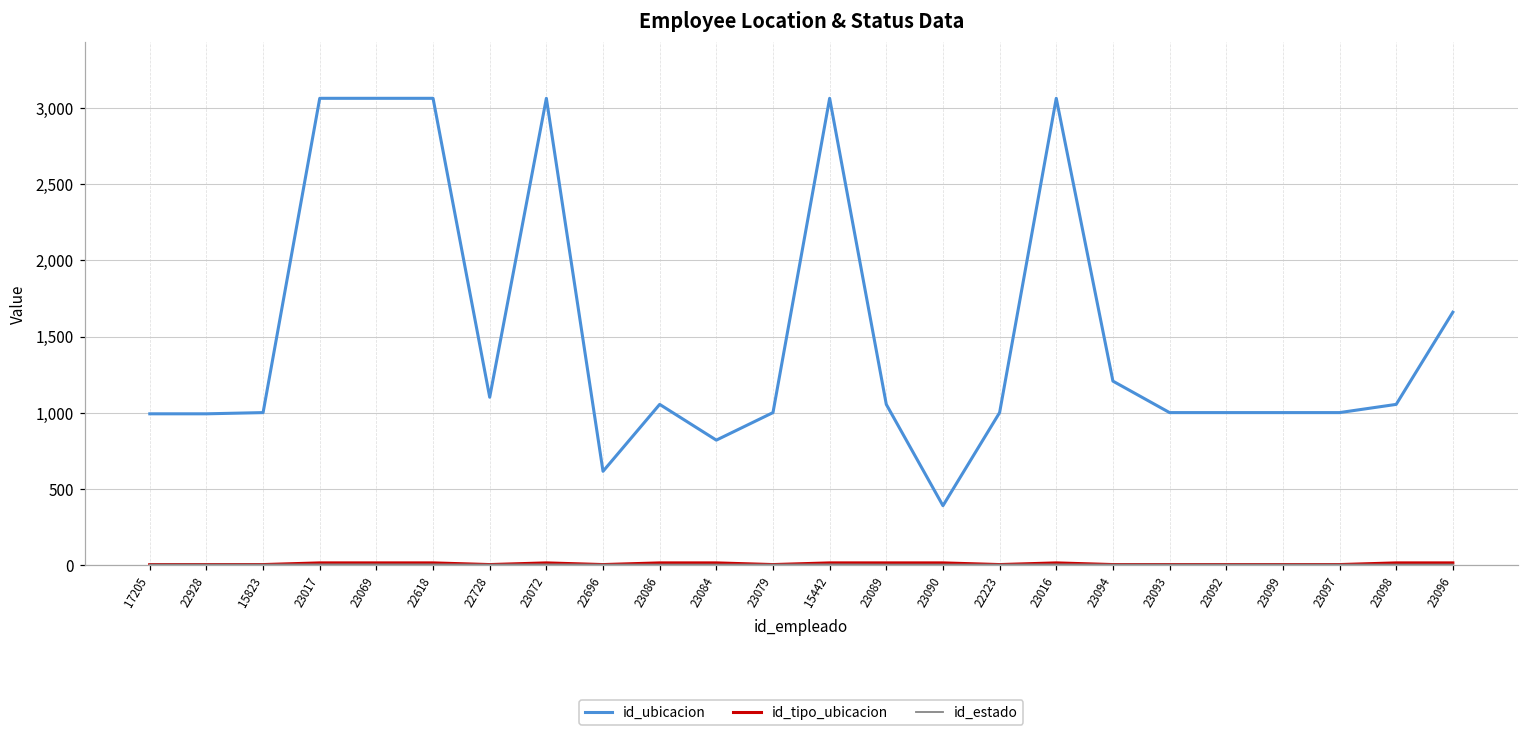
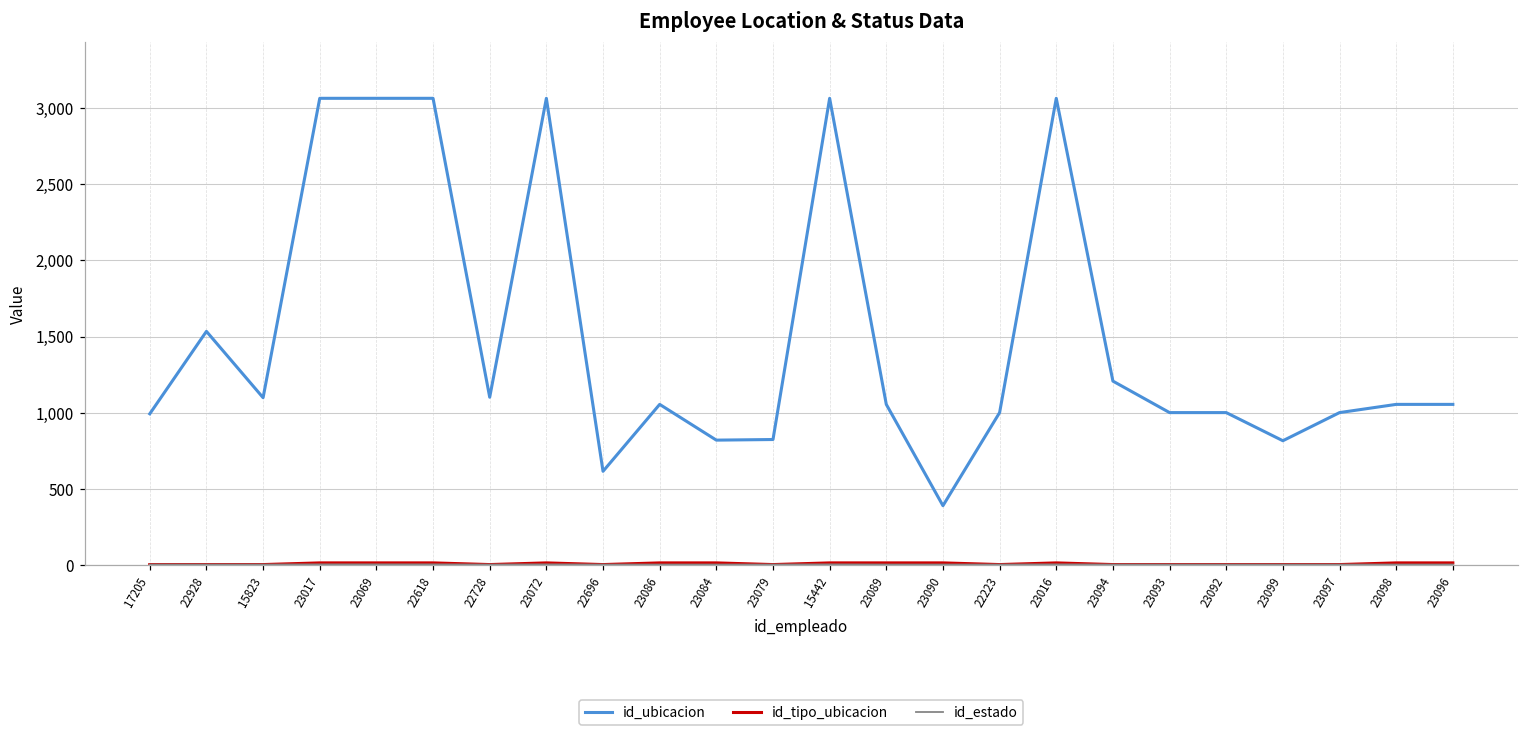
  {
    "id_ubicacion": {
      "17205": "990",
-     "22928": "990",
-     "15823": "1,000",
+     "22928": "1,530",
+     "15823": "1,100",
      "23017": "3,070",
      "23069": "3,070",
      "22618": "3,070",
      "22728": "1,100",
      "23072": "3,070",
      "22696": "610",
      "23086": "1,050",
      "23084": "820",
-     "23079": "1,000",
+     "23079": "820",
      "15442": "3,070",
      "23089": "1,050",
      "23090": "390",
      "22223": "1,000",
      "23016": "3,070",
      "23094": "1,210",
      "23093": "1,000",
      "23092": "1,000",
-     "23099": "1,000",
+     "23099": "820",
      "23097": "1,000",
      "23098": "1,050",
-     "23096": "1,660"
+     "23096": "1,050"
    }
  }
